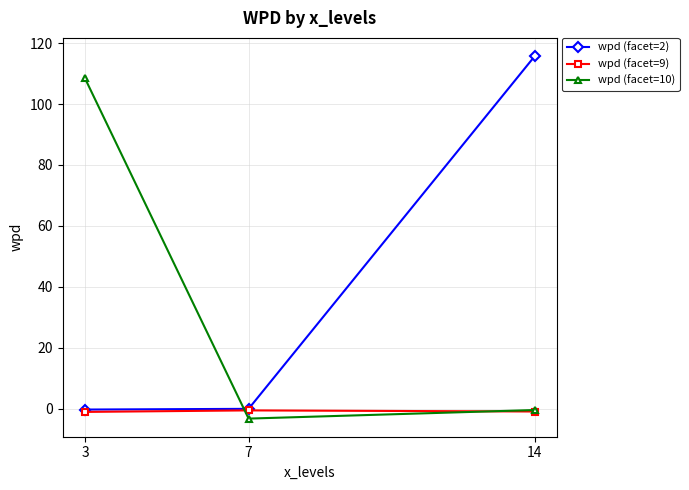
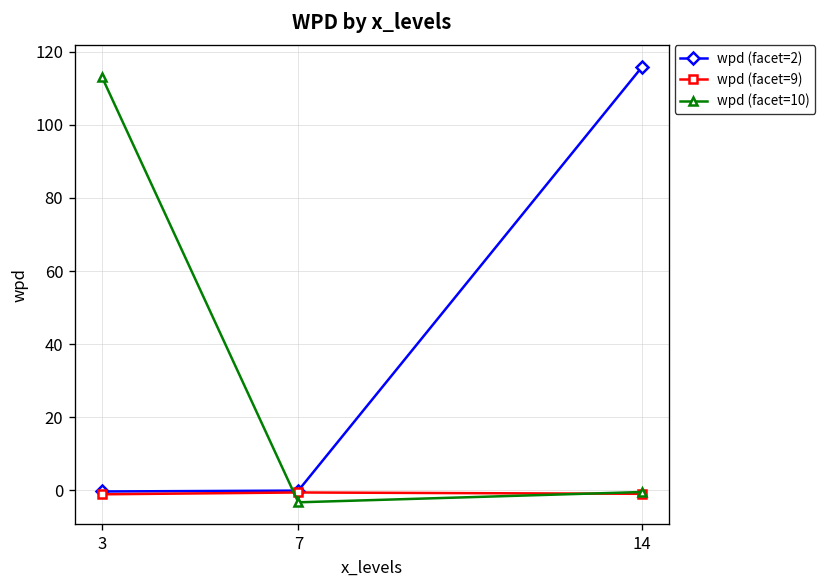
  {
    "wpd (facet=2)": {
      "14": 116
    },
    "wpd (facet=10)": {
-     "3": 108,
+     "3": 113,
      "7": -3
    }
  }
